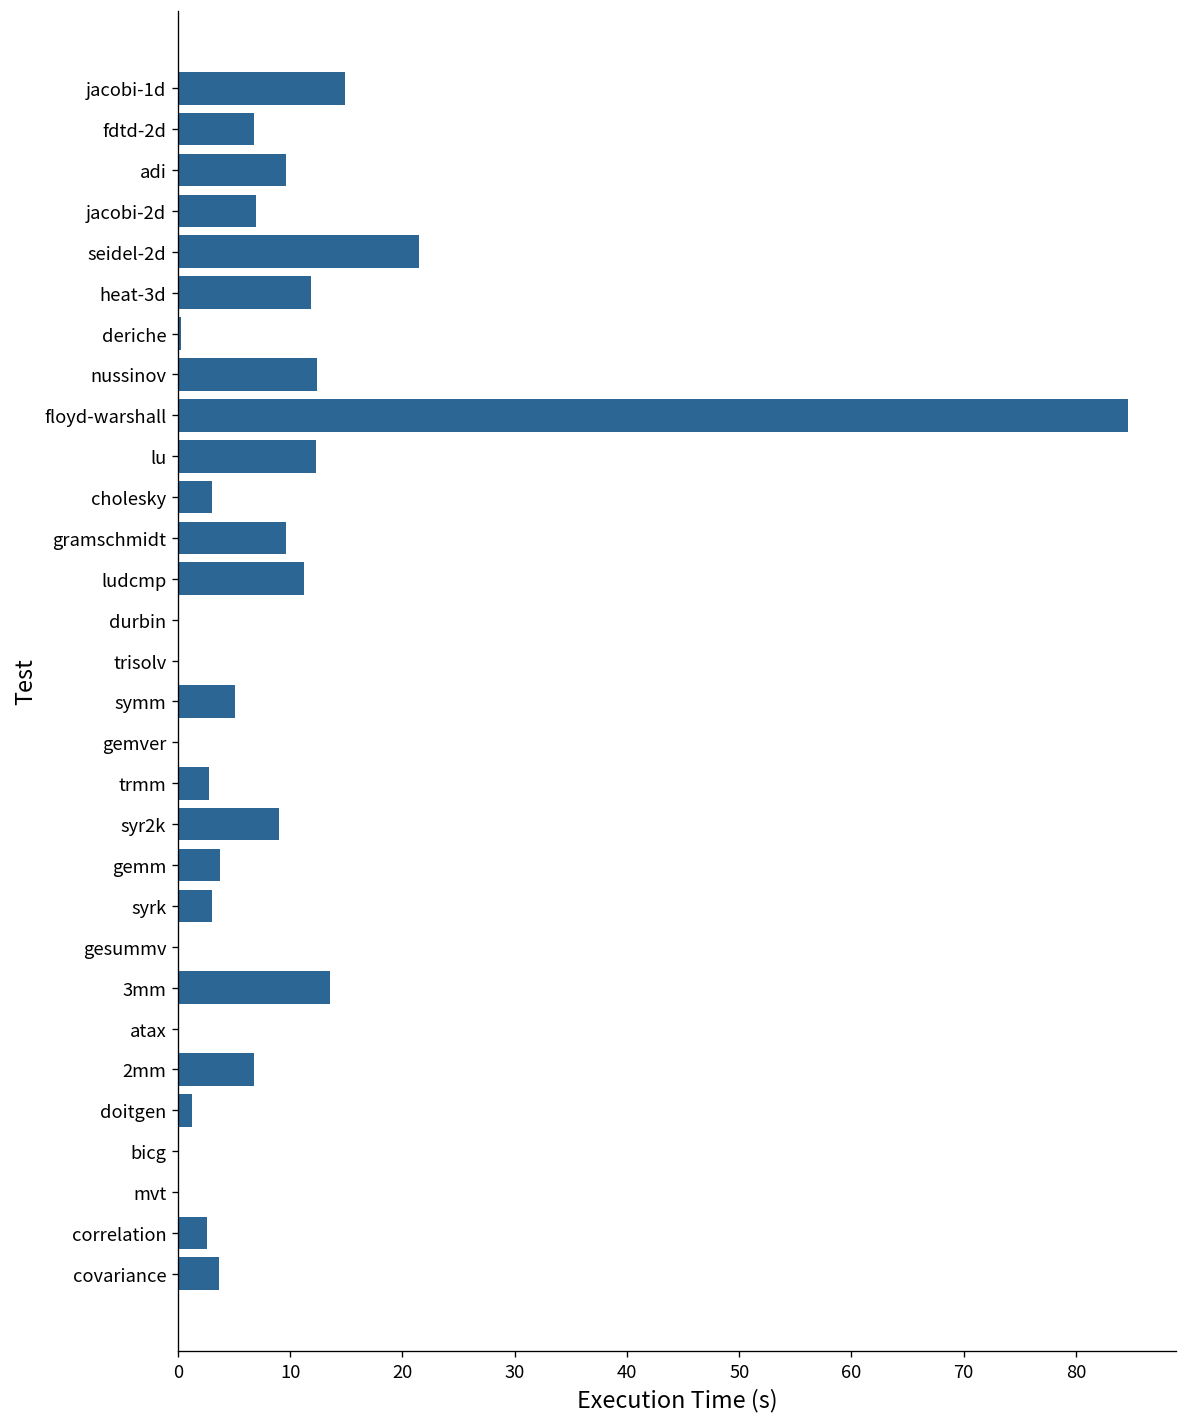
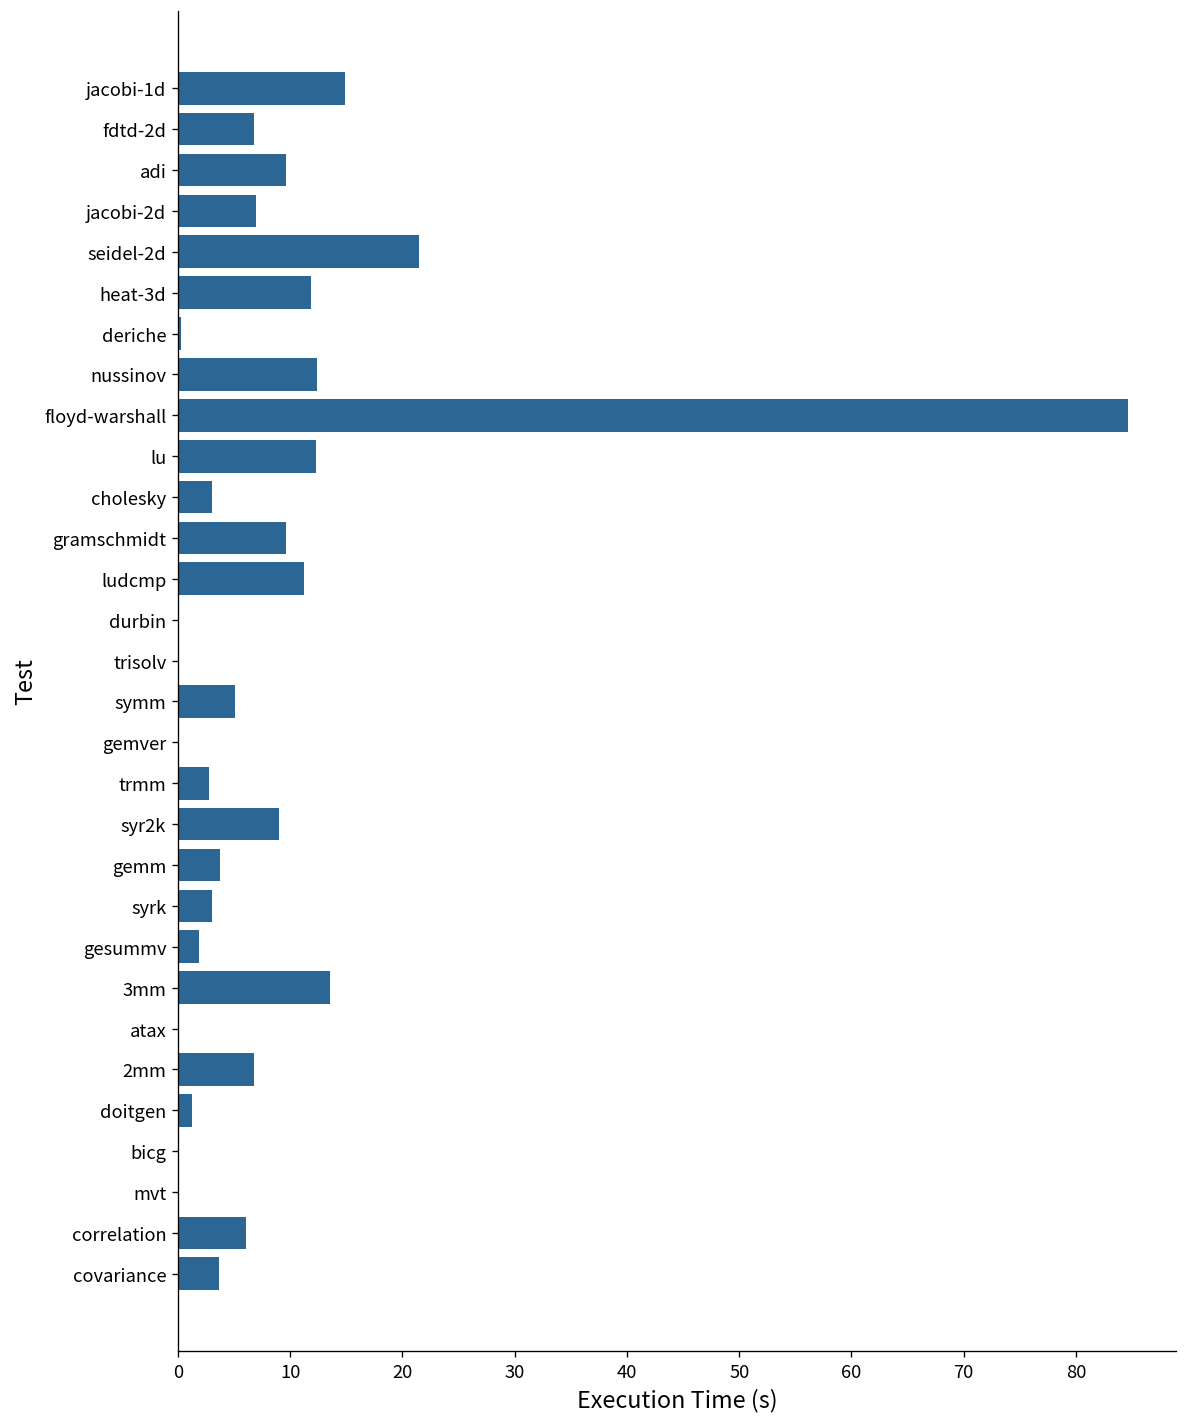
  {
    "jacobi-1d": 15,
    "fdtd-2d": 7,
    "adi": 10,
    "jacobi-2d": 7,
    "seidel-2d": 22,
    "heat-3d": 12,
    "nussinov": 12,
    "floyd-warshall": 85,
    "lu": 12,
    "cholesky": 3,
    "gramschmidt": 10,
    "ludcmp": 11,
    "symm": 5,
    "trmm": 3,
    "syr2k": 9,
    "gemm": 4,
    "syrk": 3,
-   "gesummv": 0,
+   "gesummv": 2,
    "3mm": 14,
    "2mm": 7,
    "doitgen": 1,
-   "correlation": 3,
+   "correlation": 6,
    "covariance": 4
  }
